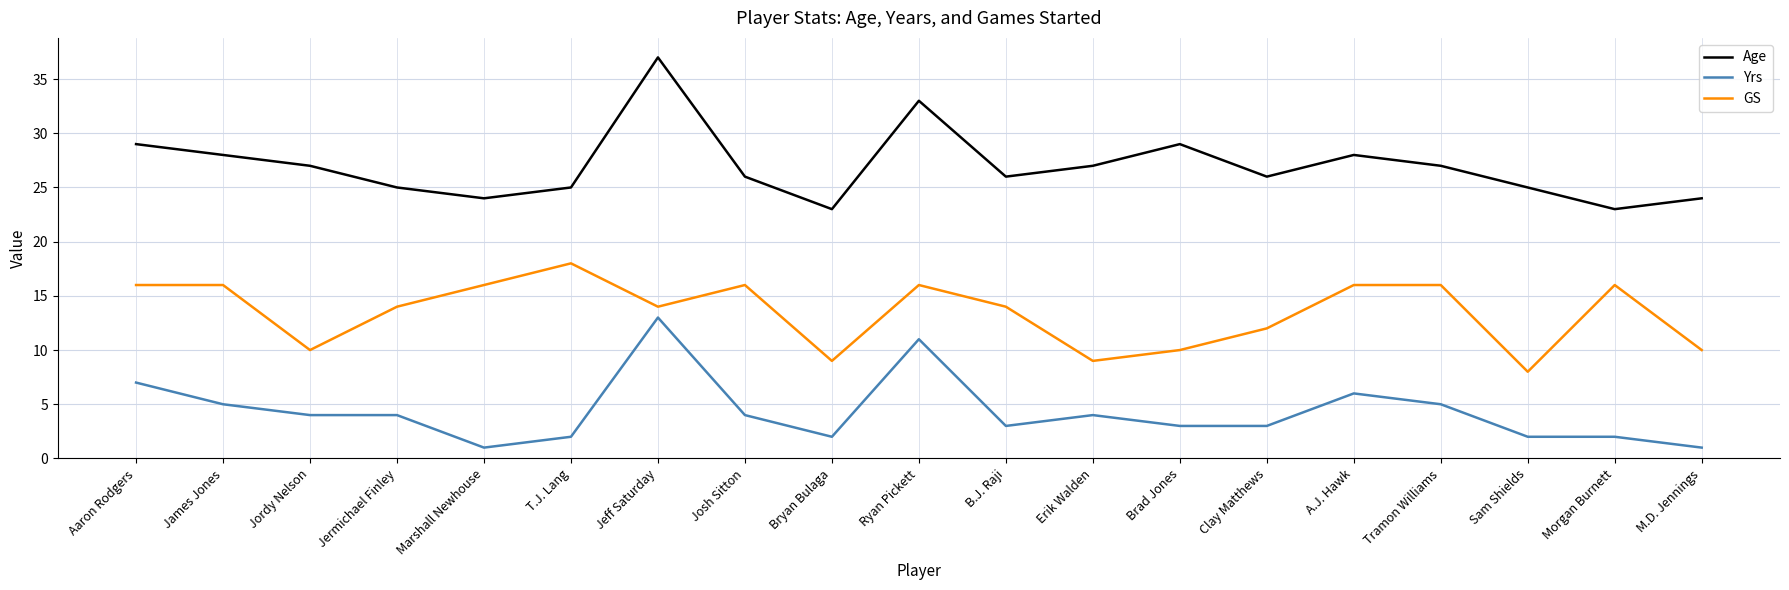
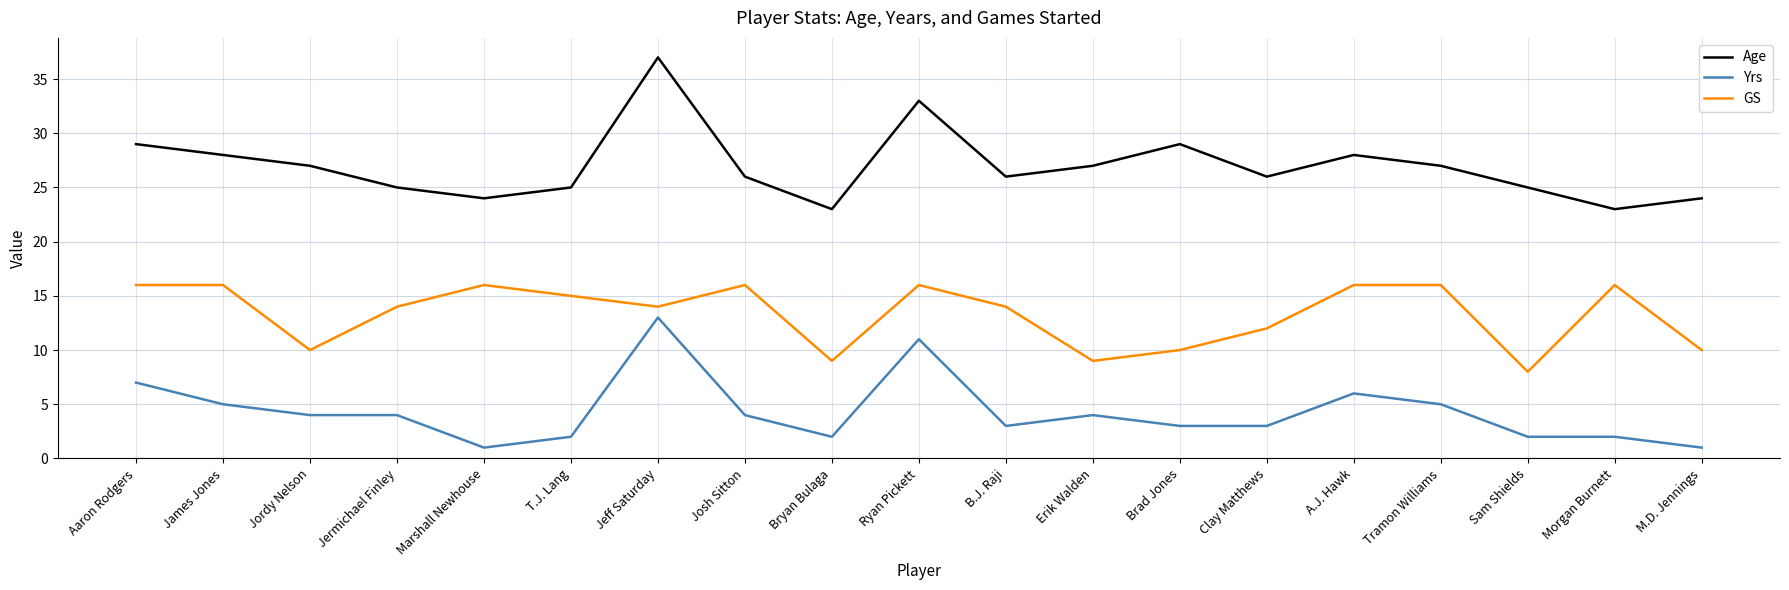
  {
    "Age": {
      "Aaron Rodgers": 29,
      "James Jones": 28,
      "Jordy Nelson": 27,
      "Jermichael Finley": 25,
      "Marshall Newhouse": 24,
      "T.J. Lang": 25,
      "Jeff Saturday": 37,
      "Josh Sitton": 26,
      "Bryan Bulaga": 23,
      "Ryan Pickett": 33,
      "B.J. Raji": 26,
      "Erik Walden": 27,
      "Brad Jones": 29,
      "Clay Matthews": 26,
      "A.J. Hawk": 28,
      "Tramon Williams": 27,
      "Sam Shields": 25,
      "Morgan Burnett": 23,
      "M.D. Jennings": 24
    },
    "Yrs": {
      "Aaron Rodgers": 7,
      "James Jones": 5,
      "Jordy Nelson": 4,
      "Jermichael Finley": 4,
      "Marshall Newhouse": 1,
      "T.J. Lang": 2,
      "Jeff Saturday": 13,
      "Josh Sitton": 4,
      "Bryan Bulaga": 2,
      "Ryan Pickett": 11,
      "B.J. Raji": 3,
      "Erik Walden": 4,
      "Brad Jones": 3,
      "Clay Matthews": 3,
      "A.J. Hawk": 6,
      "Tramon Williams": 5,
      "Sam Shields": 2,
      "Morgan Burnett": 2,
      "M.D. Jennings": 1
    },
    "GS": {
      "Aaron Rodgers": 16,
      "James Jones": 16,
      "Jordy Nelson": 10,
      "Jermichael Finley": 14,
      "Marshall Newhouse": 16,
-     "T.J. Lang": 18,
+     "T.J. Lang": 15,
      "Jeff Saturday": 14,
      "Josh Sitton": 16,
      "Bryan Bulaga": 9,
      "Ryan Pickett": 16,
      "B.J. Raji": 14,
      "Erik Walden": 9,
      "Brad Jones": 10,
      "Clay Matthews": 12,
      "A.J. Hawk": 16,
      "Tramon Williams": 16,
      "Sam Shields": 8,
      "Morgan Burnett": 16,
      "M.D. Jennings": 10
    }
  }
